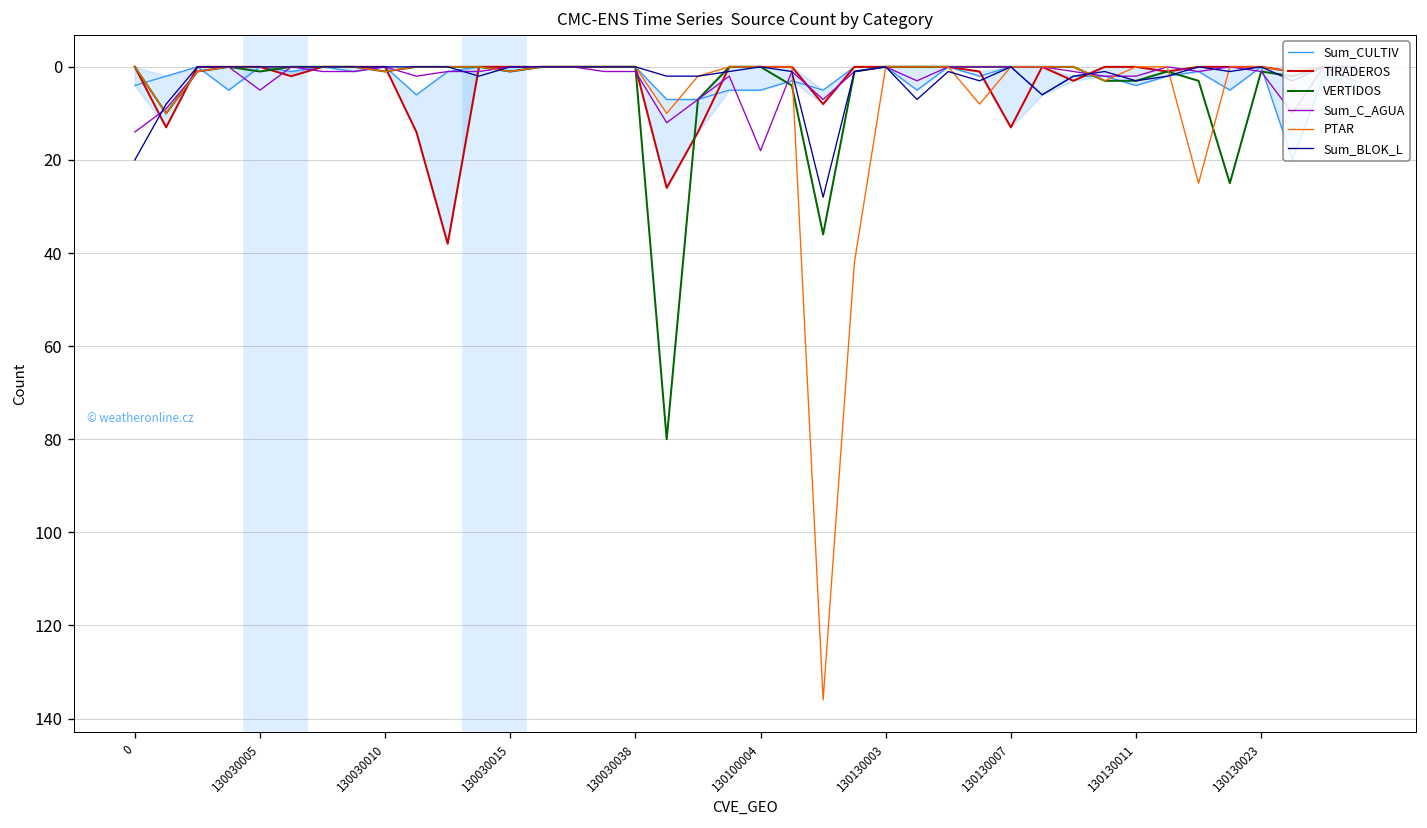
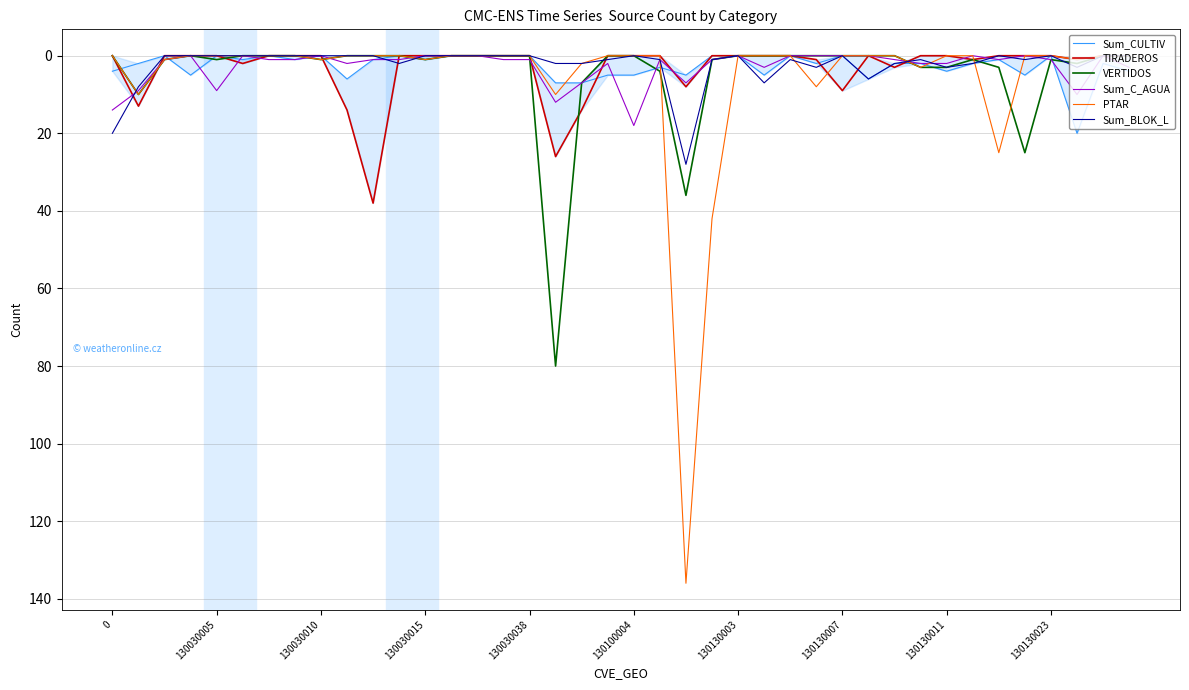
  {
    "TIRADEROS": {
-     "130130007": 13
+     "130130007": 9
    },
    "VERTIDOS": {
      "130030005": 1
    },
    "Sum_C_AGUA": {
      "0": 14,
-     "130030005": 5,
+     "130030005": 9,
      "130030038": 1,
      "130100004": 18,
      "130130011": 2
    },
    "Sum_BLOK_L": {
      "0": 20
    }
  }
